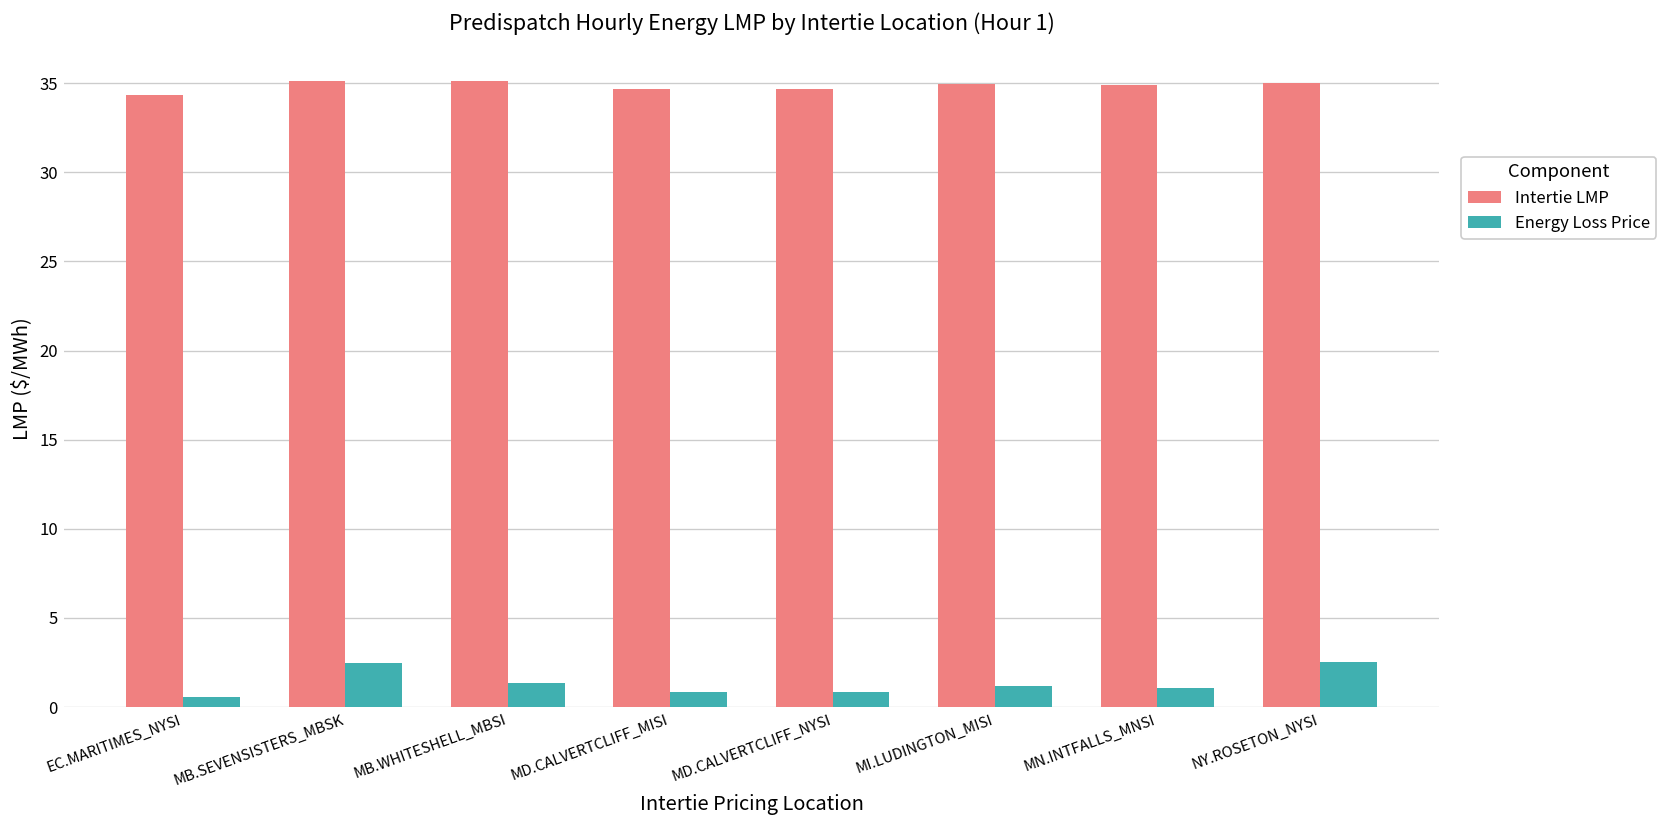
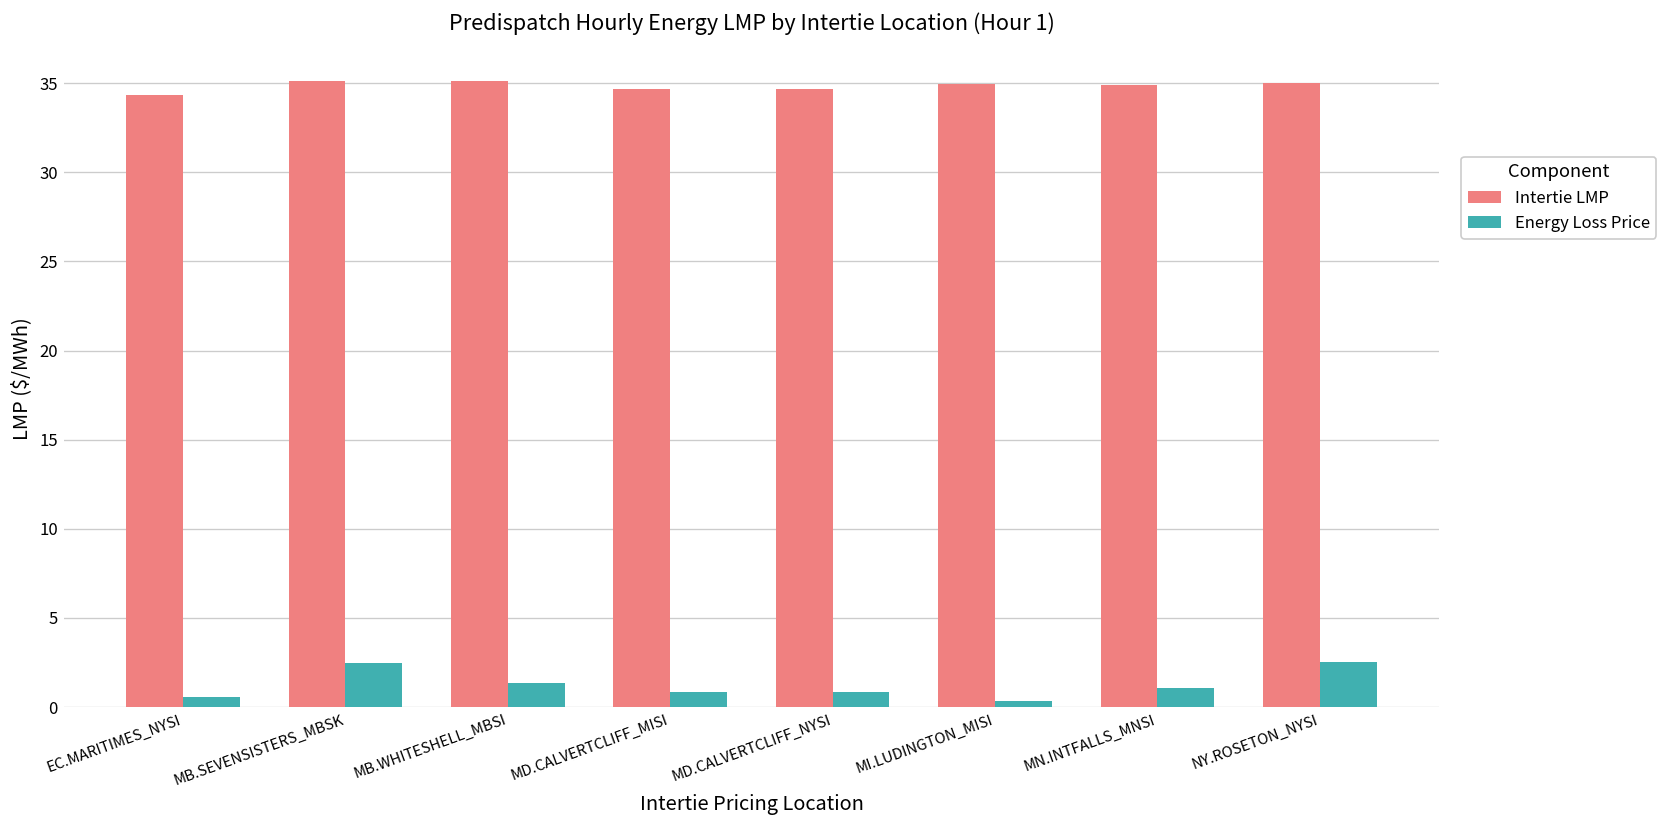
  {
    "Intertie LMP": {
      "EC.MARITIMES_NYSI": 34.3,
      "MB.SEVENSISTERS_MBSK": 35.1,
      "MB.WHITESHELL_MBSI": 35.1,
      "MD.CALVERTCLIFF_MISI": 34.7,
      "MD.CALVERTCLIFF_NYSI": 34.7,
      "MI.LUDINGTON_MISI": 35.0,
      "MN.INTFALLS_MNSI": 34.9,
      "NY.ROSETON_NYSI": 35.0
    },
    "Energy Loss Price": {
      "EC.MARITIMES_NYSI": 0.6,
      "MB.SEVENSISTERS_MBSK": 2.5,
      "MB.WHITESHELL_MBSI": 1.3,
      "MD.CALVERTCLIFF_MISI": 0.9,
      "MD.CALVERTCLIFF_NYSI": 0.9,
-     "MI.LUDINGTON_MISI": 1.2,
+     "MI.LUDINGTON_MISI": 0.3,
      "MN.INTFALLS_MNSI": 1.1,
      "NY.ROSETON_NYSI": 2.6
    }
  }
